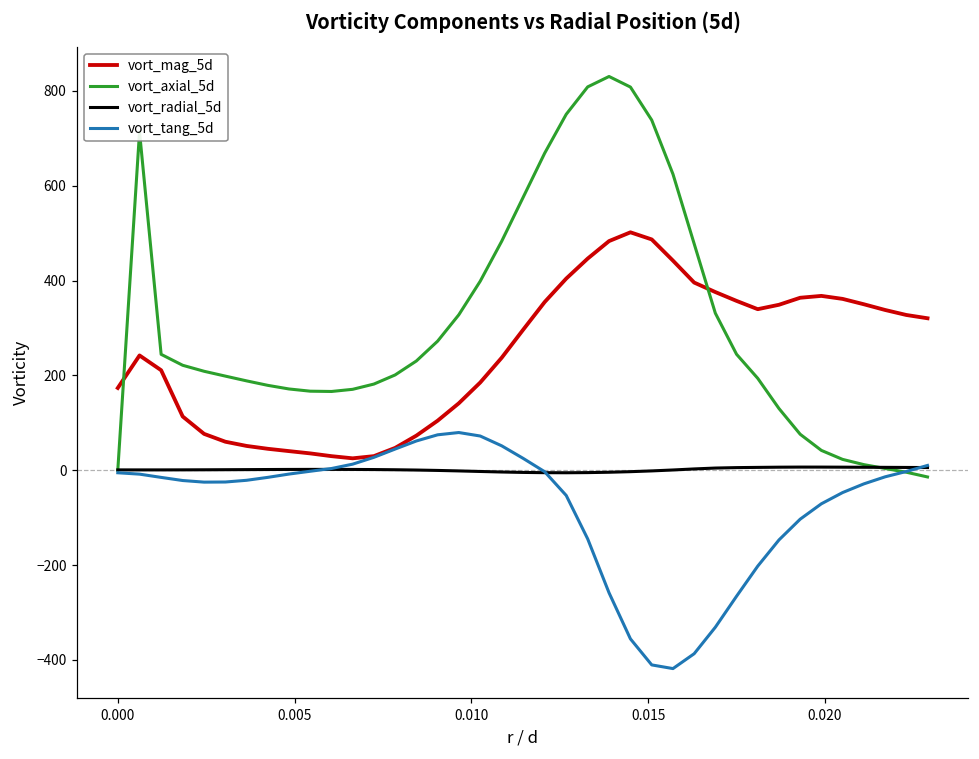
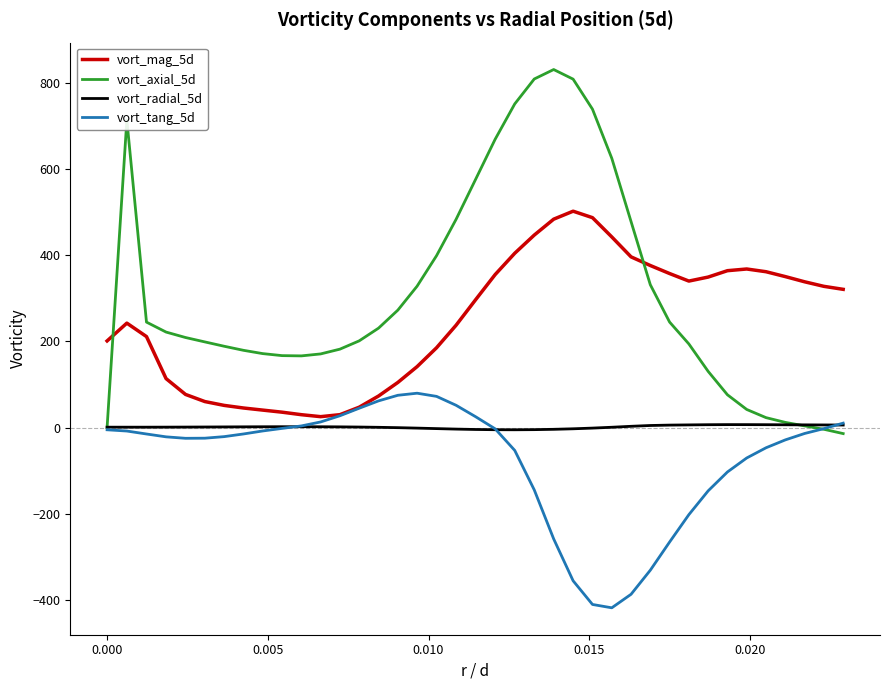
  {
    "vort_mag_5d": {
-     "0.000": 170
+     "0.000": 200
    }
  }
